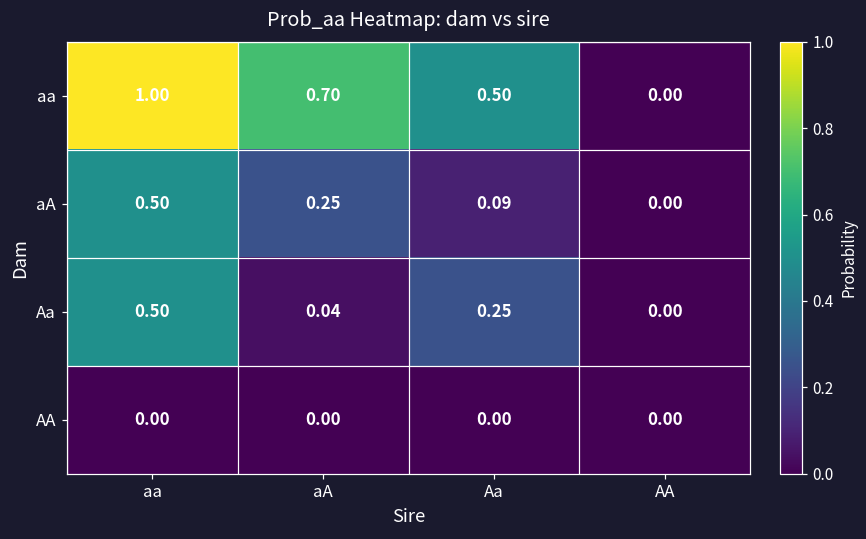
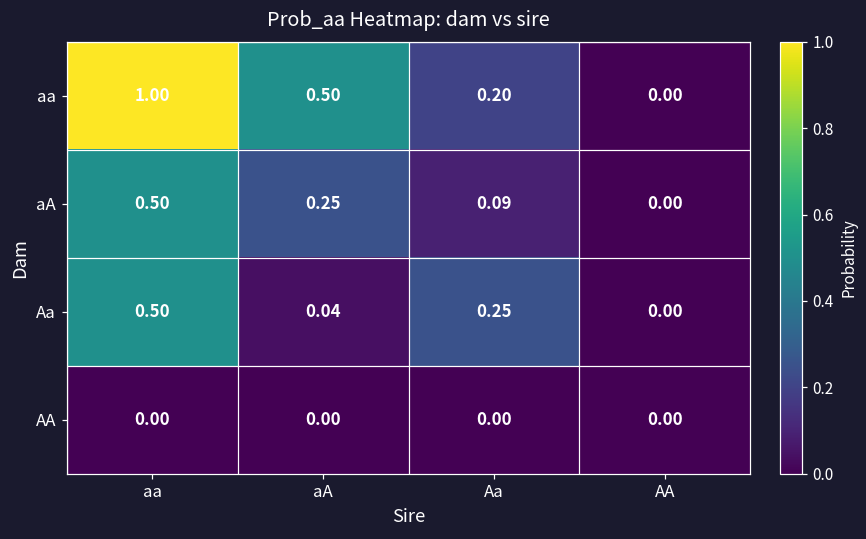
  {
    "aa": {
      "aa": 1.00,
-     "aA": 0.70,
-     "Aa": 0.50,
+     "aA": 0.50,
+     "Aa": 0.20,
      "AA": 0.00
    },
    "aA": {
      "aa": 0.50,
      "aA": 0.25,
      "Aa": 0.09,
      "AA": 0.00
    },
    "Aa": {
      "aa": 0.50,
      "aA": 0.04,
      "Aa": 0.25,
      "AA": 0.00
    },
    "AA": {
      "aa": 0.00,
      "aA": 0.00,
      "Aa": 0.00,
      "AA": 0.00
    }
  }
